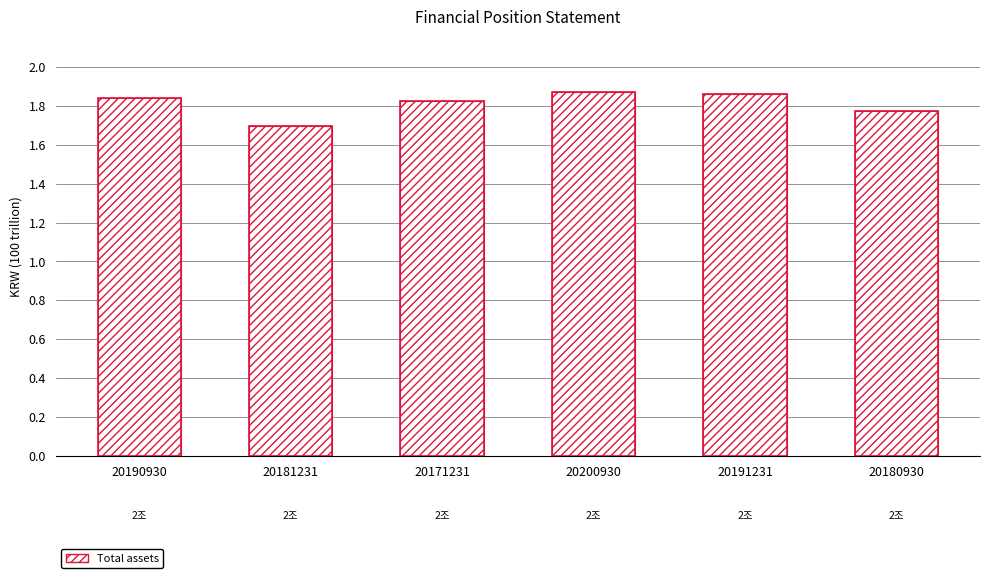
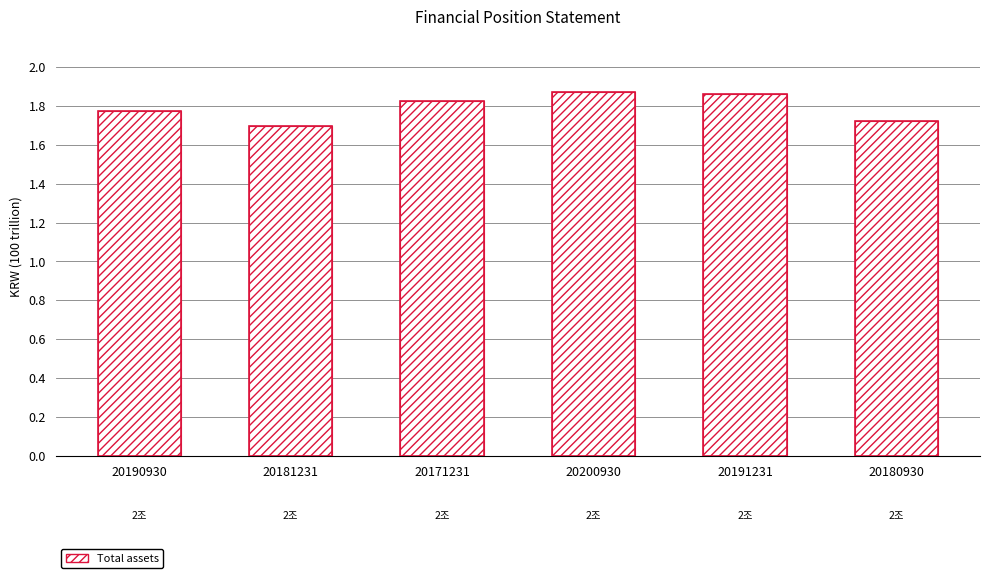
  {
-   "20190930": 1.84,
+   "20190930": 1.77,
    "20181231": 1.70,
    "20171231": 1.83,
    "20200930": 1.87,
    "20191231": 1.86,
-   "20180930": 1.77
+   "20180930": 1.72
  }
